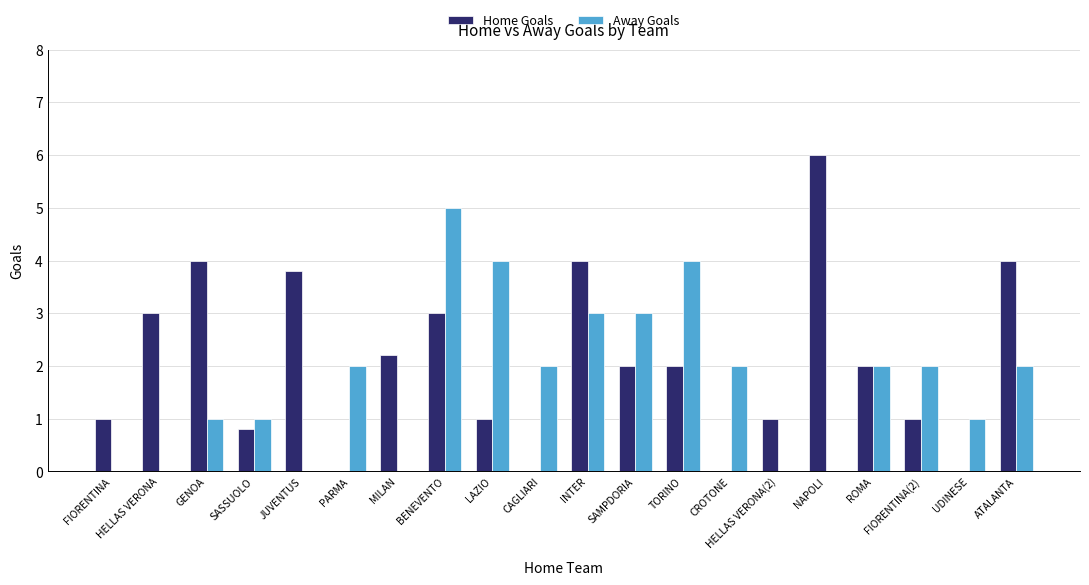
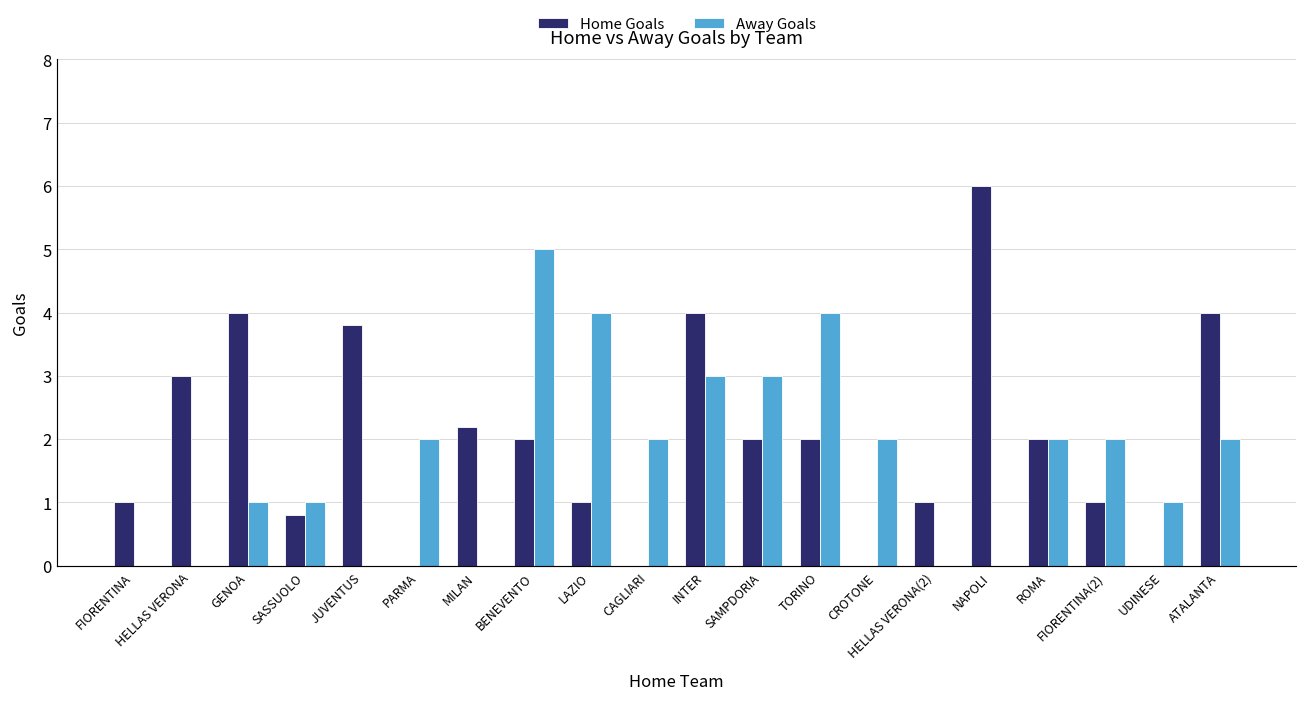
  {
    "Home Goals": {
      "FIORENTINA": 1,
      "HELLAS VERONA": 3,
      "GENOA": 4,
      "SASSUOLO": 0.8,
      "JUVENTUS": 3.8,
      "PARMA": 0,
      "MILAN": 2.2,
-     "BENEVENTO": 3,
+     "BENEVENTO": 2,
      "LAZIO": 1,
      "CAGLIARI": 0,
      "INTER": 4,
      "SAMPDORIA": 2,
      "TORINO": 2,
      "CROTONE": 0,
      "HELLAS VERONA(2)": 1,
      "NAPOLI": 6,
      "ROMA": 2,
      "FIORENTINA(2)": 1,
      "UDINESE": 0,
      "ATALANTA": 4
    },
    "Away Goals": {
      "FIORENTINA": 0,
      "HELLAS VERONA": 0,
      "GENOA": 1,
      "SASSUOLO": 1,
      "JUVENTUS": 0,
      "PARMA": 2,
      "MILAN": 0,
      "BENEVENTO": 5,
      "LAZIO": 4,
      "CAGLIARI": 2,
      "INTER": 3,
      "SAMPDORIA": 3,
      "TORINO": 4,
      "CROTONE": 2,
      "HELLAS VERONA(2)": 0,
      "NAPOLI": 0,
      "ROMA": 2,
      "FIORENTINA(2)": 2,
      "UDINESE": 1,
      "ATALANTA": 2
    }
  }
